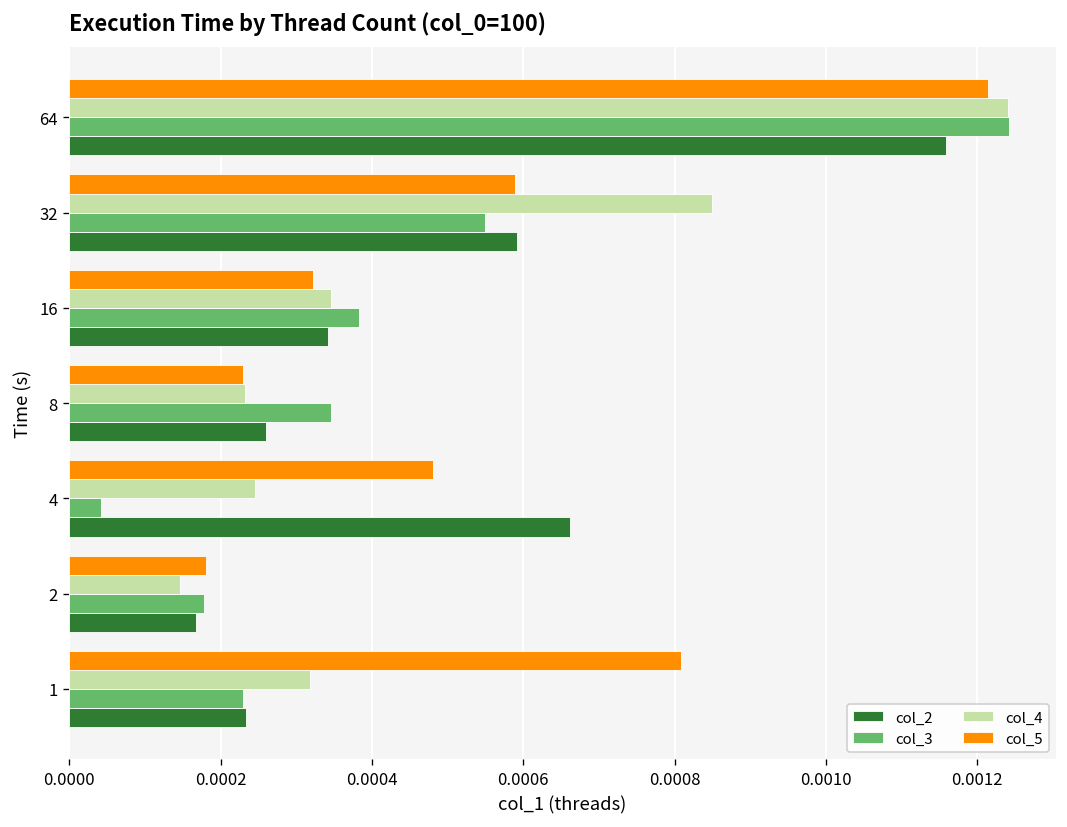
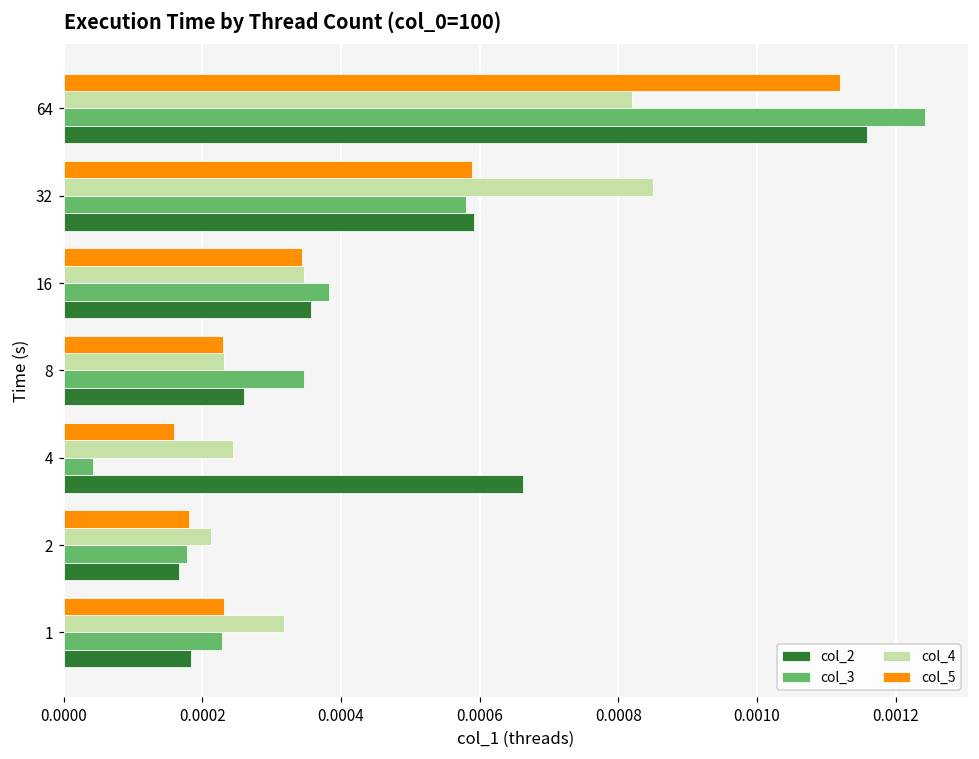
  {
    "col_2": {
      "64": 0.00116,
      "32": 0.00059,
-     "16": 0.00034,
+     "16": 0.00036,
      "8": 0.00026,
      "4": 0.00066,
      "2": 0.00017,
-     "1": 0.00023
+     "1": 0.00018
    },
    "col_3": {
      "64": 0.00124,
-     "32": 0.00055,
+     "32": 0.00058,
      "16": 0.00038,
      "8": 0.00035,
      "4": 0.00004,
      "2": 0.00018,
      "1": 0.00023
    },
    "col_4": {
-     "64": 0.00124,
+     "64": 0.00082,
      "32": 0.00085,
      "16": 0.00035,
      "8": 0.00023,
      "4": 0.00025,
-     "2": 0.00015,
+     "2": 0.00021,
      "1": 0.00032
    },
    "col_5": {
-     "64": 0.00121,
+     "64": 0.00112,
      "32": 0.00059,
-     "16": 0.00032,
+     "16": 0.00034,
      "8": 0.00023,
-     "4": 0.00048,
+     "4": 0.00016,
      "2": 0.00018,
-     "1": 0.00081
+     "1": 0.00023
    }
  }
